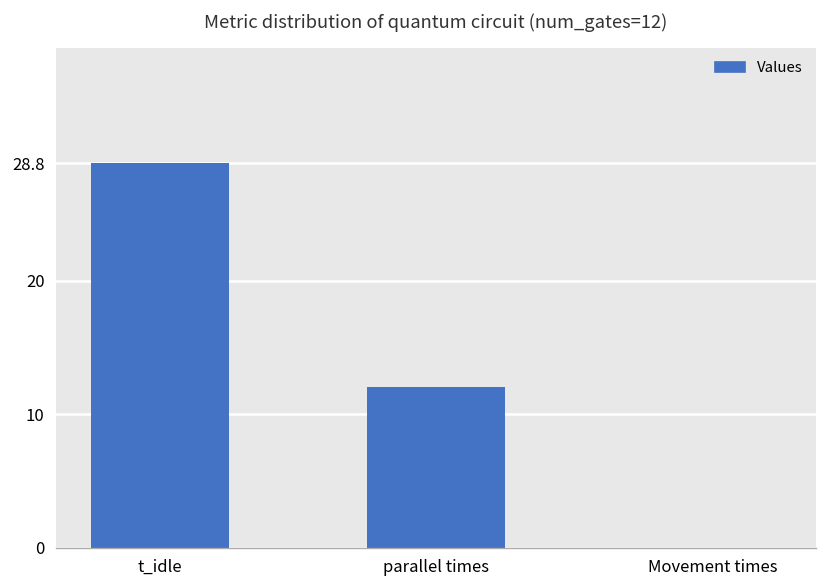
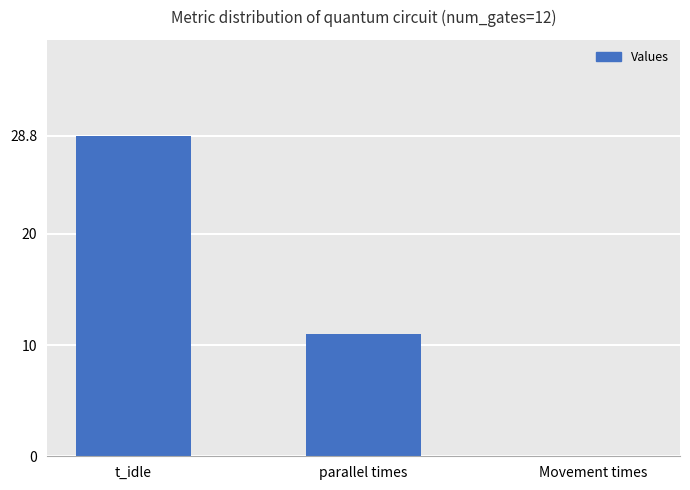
  {
    "t_idle": 29,
-   "parallel times": 12,
+   "parallel times": 11,
    "Movement times": 0
  }
